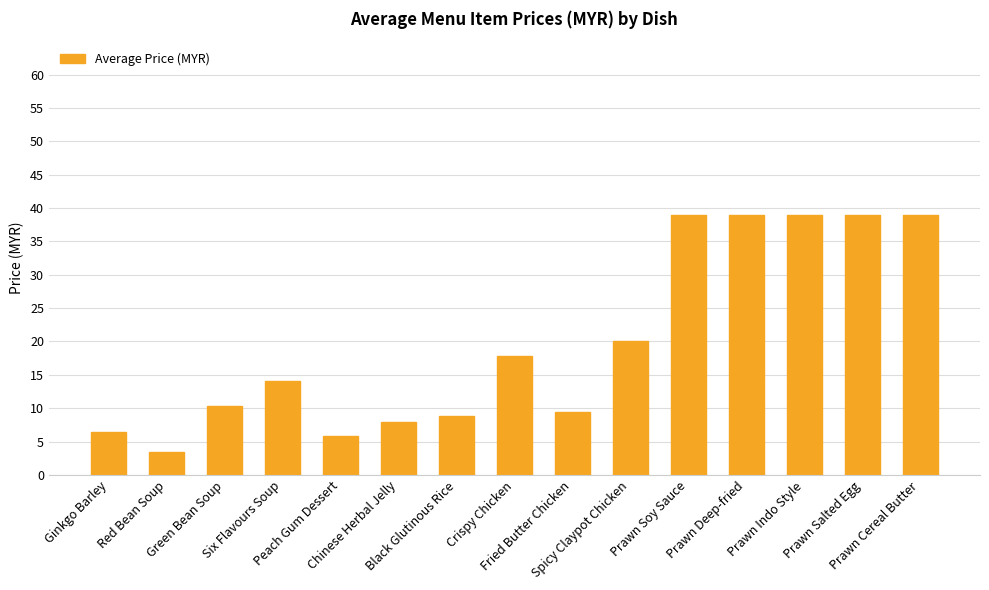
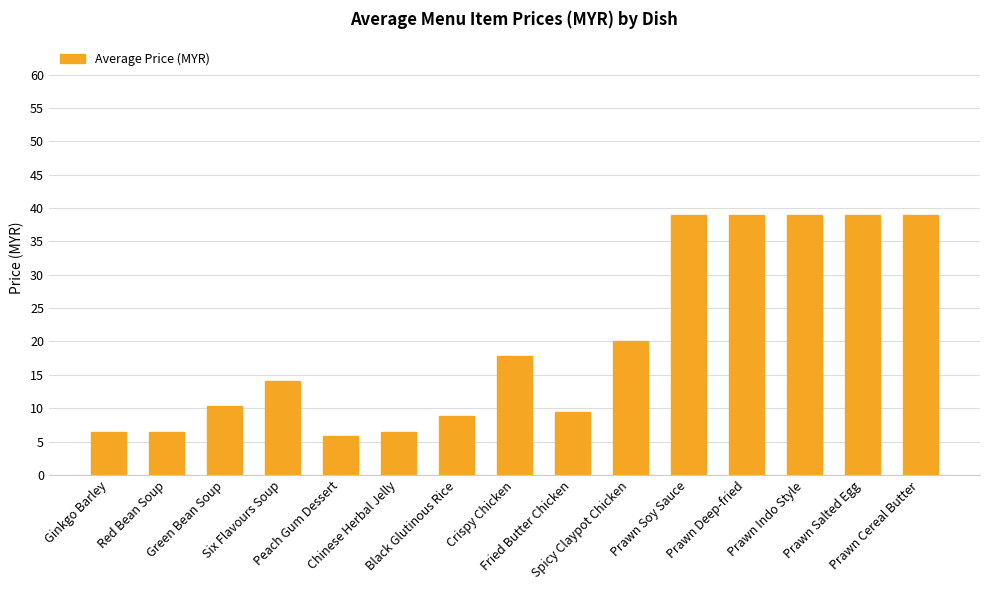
  {
    "Ginkgo Barley": 7,
-   "Red Bean Soup": 3,
+   "Red Bean Soup": 7,
    "Green Bean Soup": 10,
    "Six Flavours Soup": 14,
    "Peach Gum Dessert": 6,
-   "Chinese Herbal Jelly": 8,
+   "Chinese Herbal Jelly": 7,
    "Black Glutinous Rice": 9,
    "Crispy Chicken": 18,
    "Fried Butter Chicken": 10,
    "Spicy Claypot Chicken": 20,
    "Prawn Soy Sauce": 39,
    "Prawn Deep-fried": 39,
    "Prawn Indo Style": 39,
    "Prawn Salted Egg": 39,
    "Prawn Cereal Butter": 39
  }
